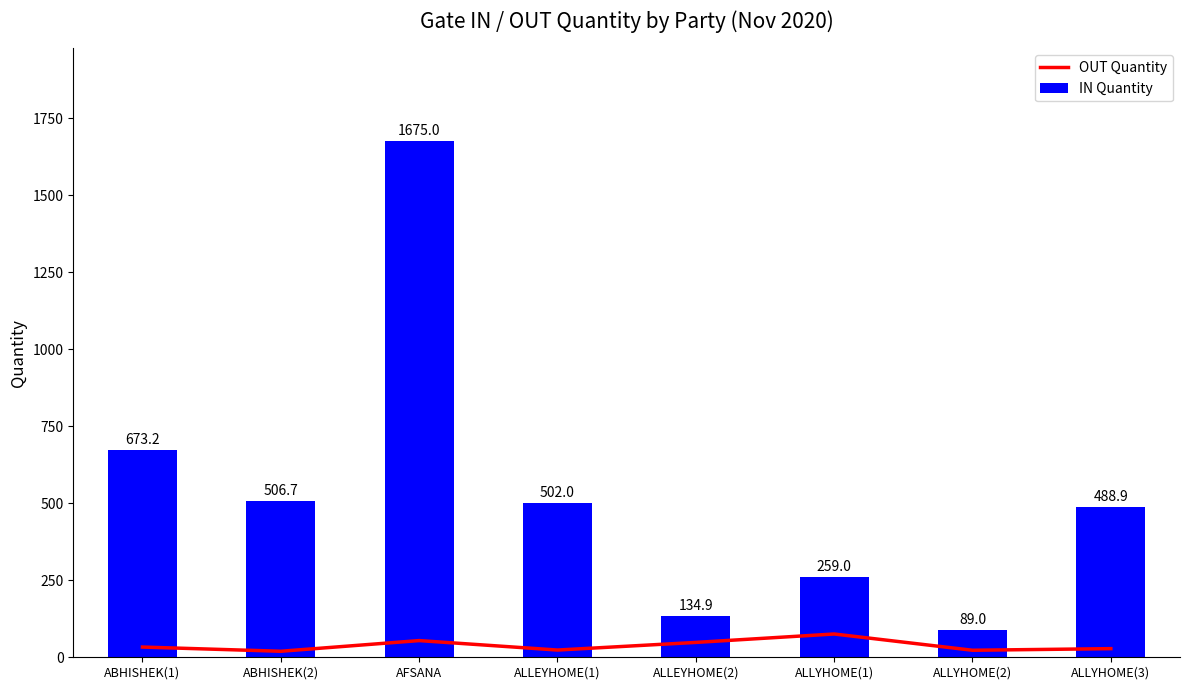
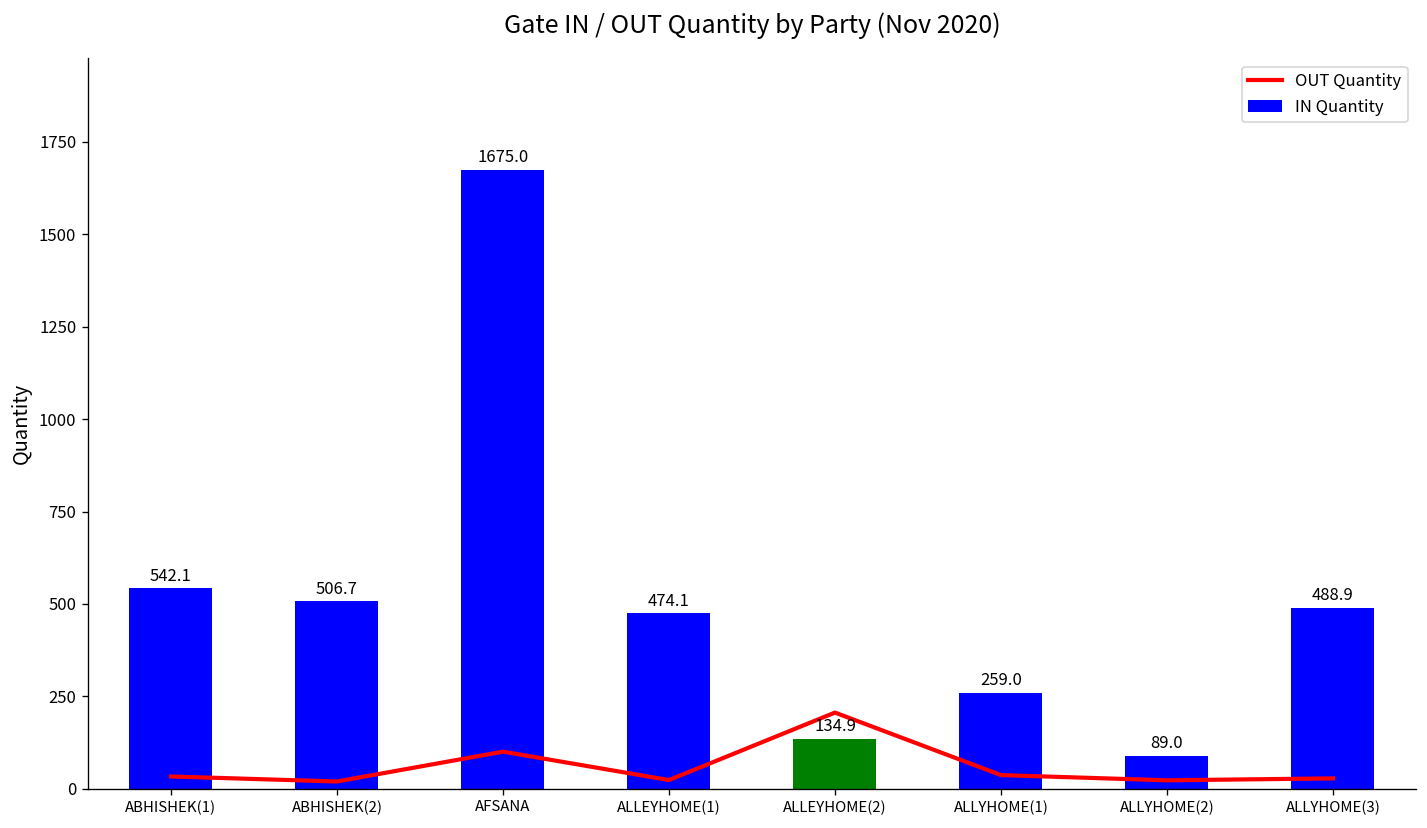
  {
    "IN Quantity": {
-     "ABHISHEK(1)": 673.2,
+     "ABHISHEK(1)": 542.1,
      "ABHISHEK(2)": 506.7,
      "AFSANA": 1675.0,
-     "ALLEYHOME(1)": 502.0,
+     "ALLEYHOME(1)": 474.1,
      "ALLEYHOME(2)": 134.9,
      "ALLYHOME(1)": 259.0,
      "ALLYHOME(2)": 89.0,
      "ALLYHOME(3)": 488.9
    },
    "OUT Quantity": {
      "ABHISHEK(1)": 30,
      "ABHISHEK(2)": 20,
-     "AFSANA": 50,
+     "AFSANA": 100,
      "ALLEYHOME(1)": 20,
-     "ALLEYHOME(2)": 50,
-     "ALLYHOME(1)": 80,
+     "ALLEYHOME(2)": 210,
+     "ALLYHOME(1)": 40,
      "ALLYHOME(2)": 20,
      "ALLYHOME(3)": 30
    }
  }
